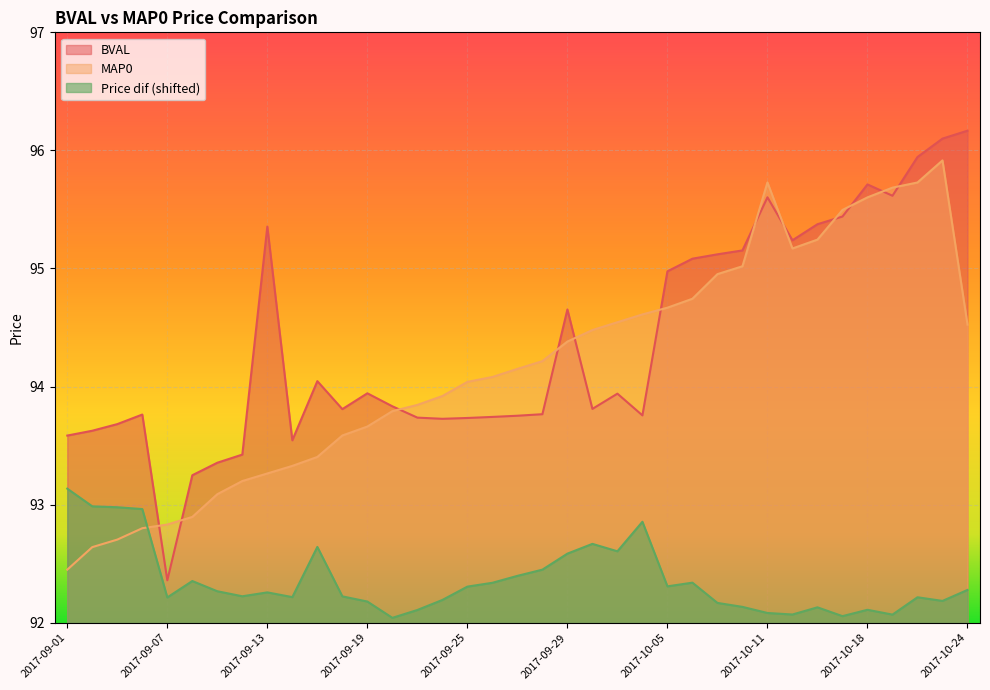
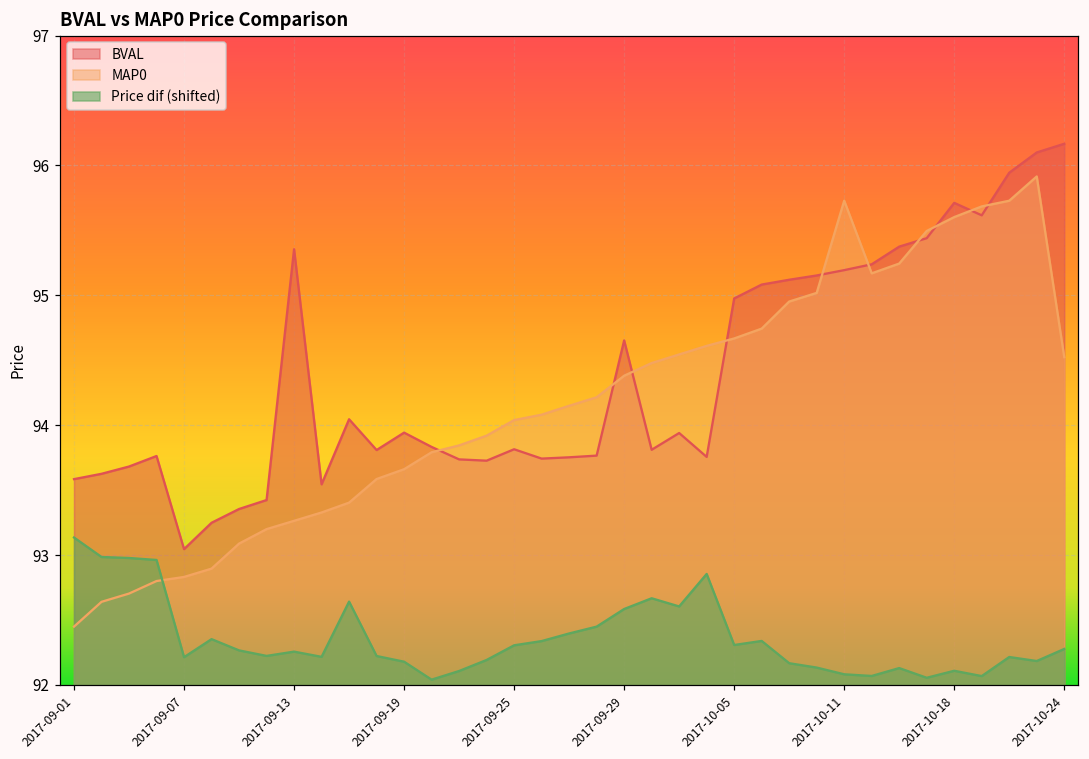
  {
    "BVAL": {
      "2017-09-01": 93.59,
-     "2017-09-07": 92.36,
+     "2017-09-07": 93.05,
      "2017-09-13": 95.36,
      "2017-09-19": 93.94,
-     "2017-09-25": 93.73,
+     "2017-09-25": 93.82,
      "2017-09-29": 94.65,
      "2017-10-05": 94.98,
-     "2017-10-11": 95.60,
+     "2017-10-11": 95.19,
      "2017-10-18": 95.71,
      "2017-10-24": 96.17
    },
    "MAP0": {
      "2017-09-01": 92.45,
      "2017-09-07": 92.83,
      "2017-09-13": 93.26,
      "2017-09-19": 93.66,
      "2017-09-25": 94.04,
      "2017-09-29": 94.38,
      "2017-10-05": 94.67,
      "2017-10-11": 95.73,
      "2017-10-18": 95.60,
      "2017-10-24": 94.52
    },
    "Price dif (shifted)": {
      "2017-09-01": 93.14,
      "2017-09-07": 92.21,
      "2017-09-13": 92.26,
      "2017-09-19": 92.18,
      "2017-09-25": 92.31,
      "2017-09-29": 92.59,
      "2017-10-05": 92.31,
      "2017-10-11": 92.08,
      "2017-10-18": 92.11,
      "2017-10-24": 92.28
    }
  }
